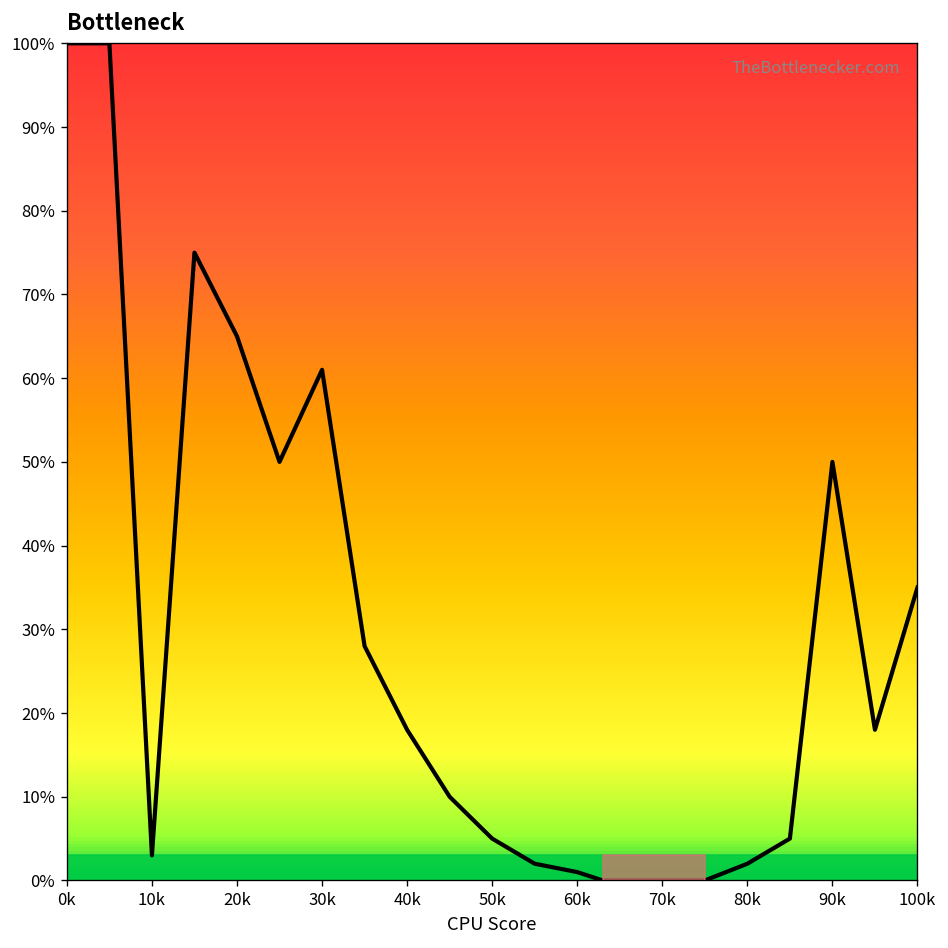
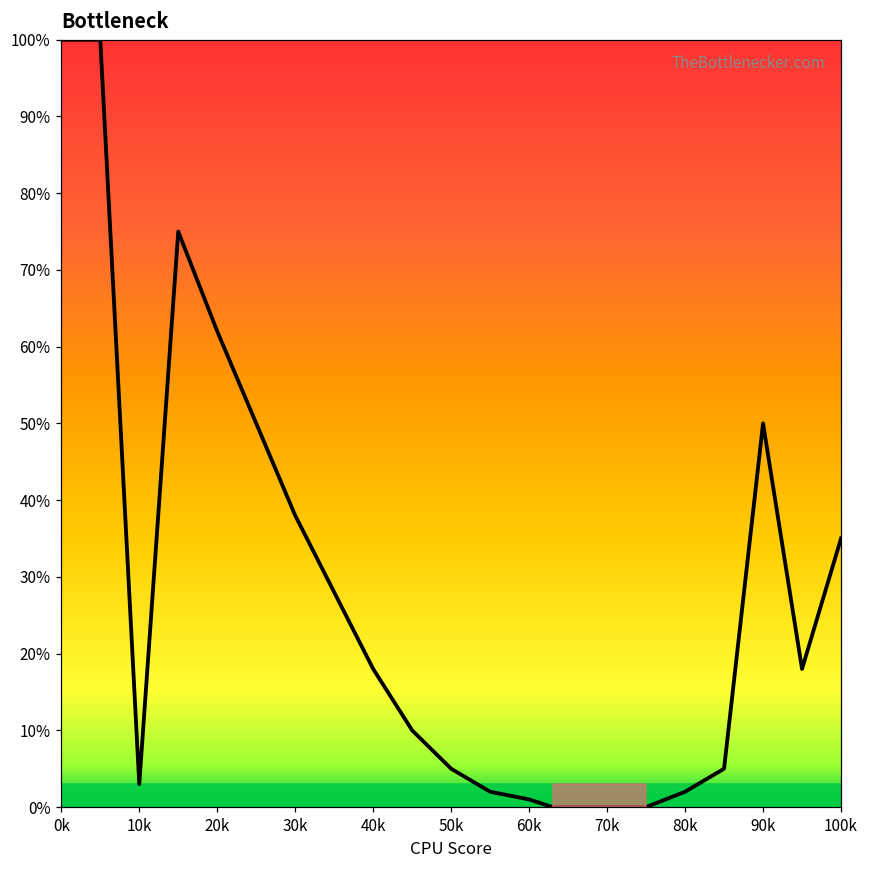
  {
    "0k": "100%",
-   "20k": "65%",
-   "30k": "61%",
+   "20k": "62%",
+   "30k": "38%",
    "40k": "18%",
    "50k": "5%",
    "90k": "50%",
    "100k": "35%"
  }
